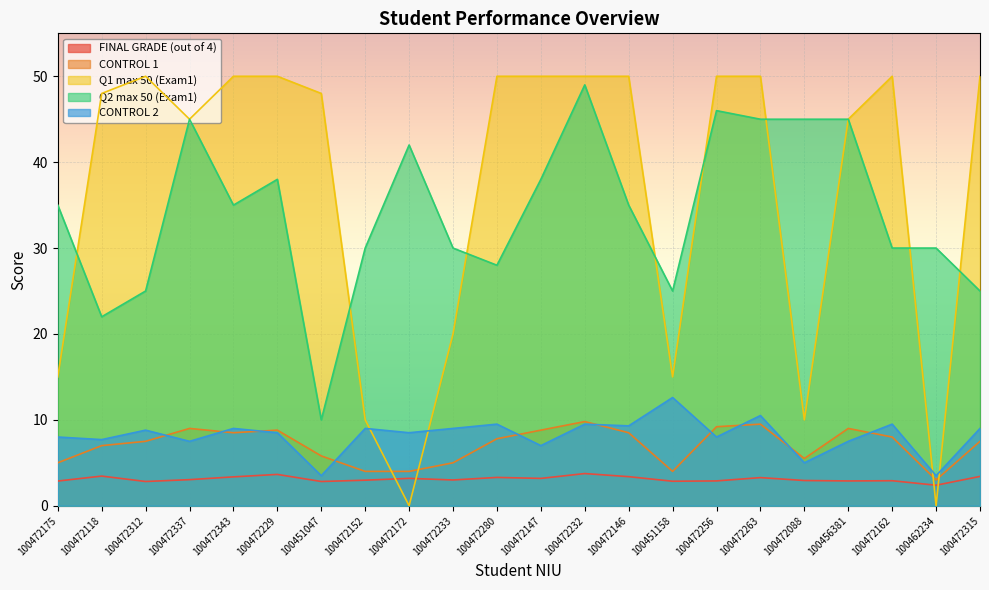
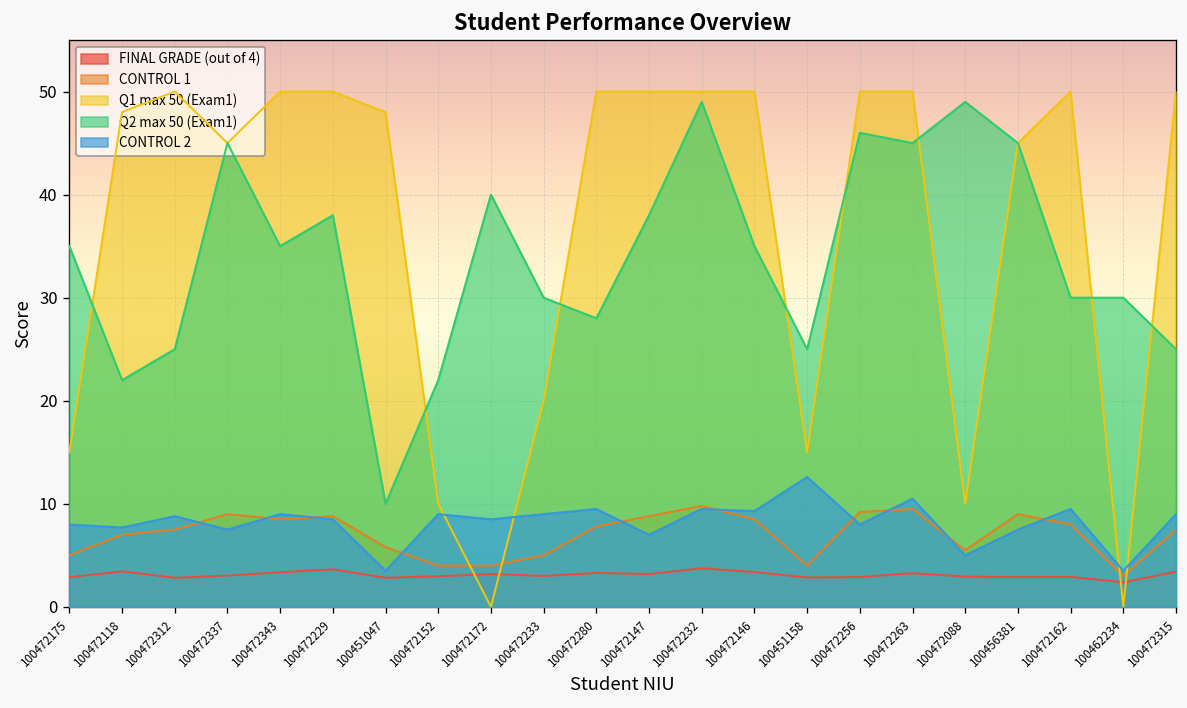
  {
    "Q1 max 50 (Exam1)": {
      "100472175": 15,
      "100472343": 50,
      "100472229": 50,
      "100451047": 48,
      "100472152": 10,
      "100472172": 0,
      "100472233": 20,
      "100472280": 50,
      "100472147": 50,
      "100472232": 50,
      "100472146": 50,
      "100451158": 15,
      "100472256": 50,
      "100472263": 50,
      "100472088": 10,
      "100472162": 50,
      "100462234": 0,
      "100472315": 50
    },
    "Q2 max 50 (Exam1)": {
      "100472175": 35,
      "100472118": 22,
      "100472312": 25,
      "100472343": 35,
      "100472229": 38,
      "100451047": 10,
-     "100472152": 30,
-     "100472172": 42,
+     "100472152": 22,
+     "100472172": 40,
      "100472233": 30,
      "100472280": 28,
      "100472147": 38,
      "100472232": 49,
      "100472146": 35,
      "100451158": 25,
      "100472256": 46,
      "100472263": 45,
-     "100472088": 45,
+     "100472088": 49,
      "100472162": 30,
      "100462234": 30,
      "100472315": 25
    },
    "CONTROL 2": {
      "100472175": 8,
      "100472118": 8,
      "100472312": 9,
      "100472337": 8,
      "100472343": 9,
      "100451047": 4,
      "100472152": 9,
      "100472172": 9,
      "100472233": 9,
      "100472280": 10,
      "100472147": 7,
      "100472146": 9,
      "100451158": 13,
      "100472256": 8,
      "100472263": 11,
      "100472088": 5,
      "100456381": 8,
      "100472162": 10,
      "100462234": 4,
      "100472315": 9
    }
  }
